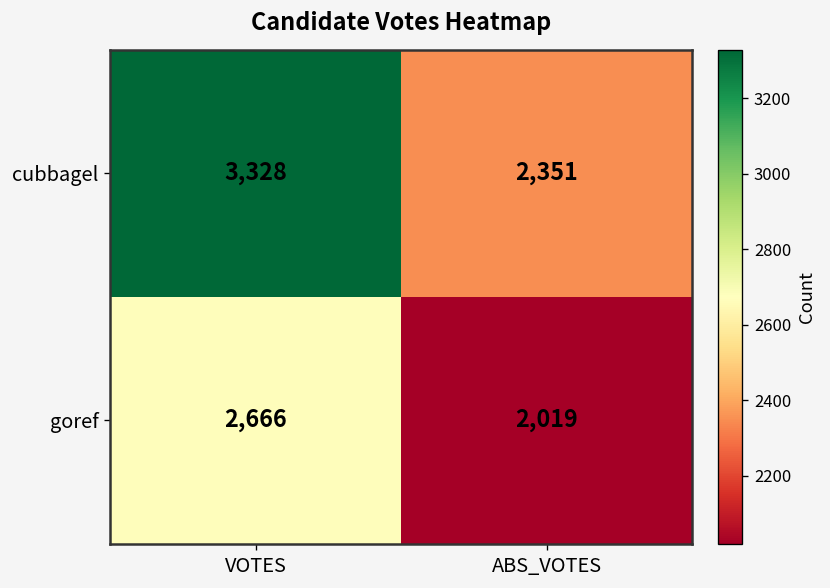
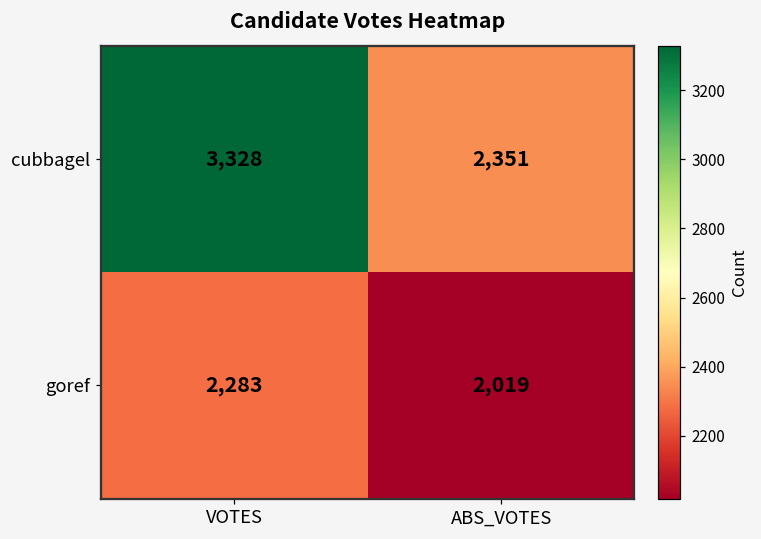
  {
    "cubbagel": {
      "VOTES": "3,328",
      "ABS_VOTES": "2,351"
    },
    "goref": {
-     "VOTES": "2,666",
+     "VOTES": "2,283",
      "ABS_VOTES": "2,019"
    }
  }
